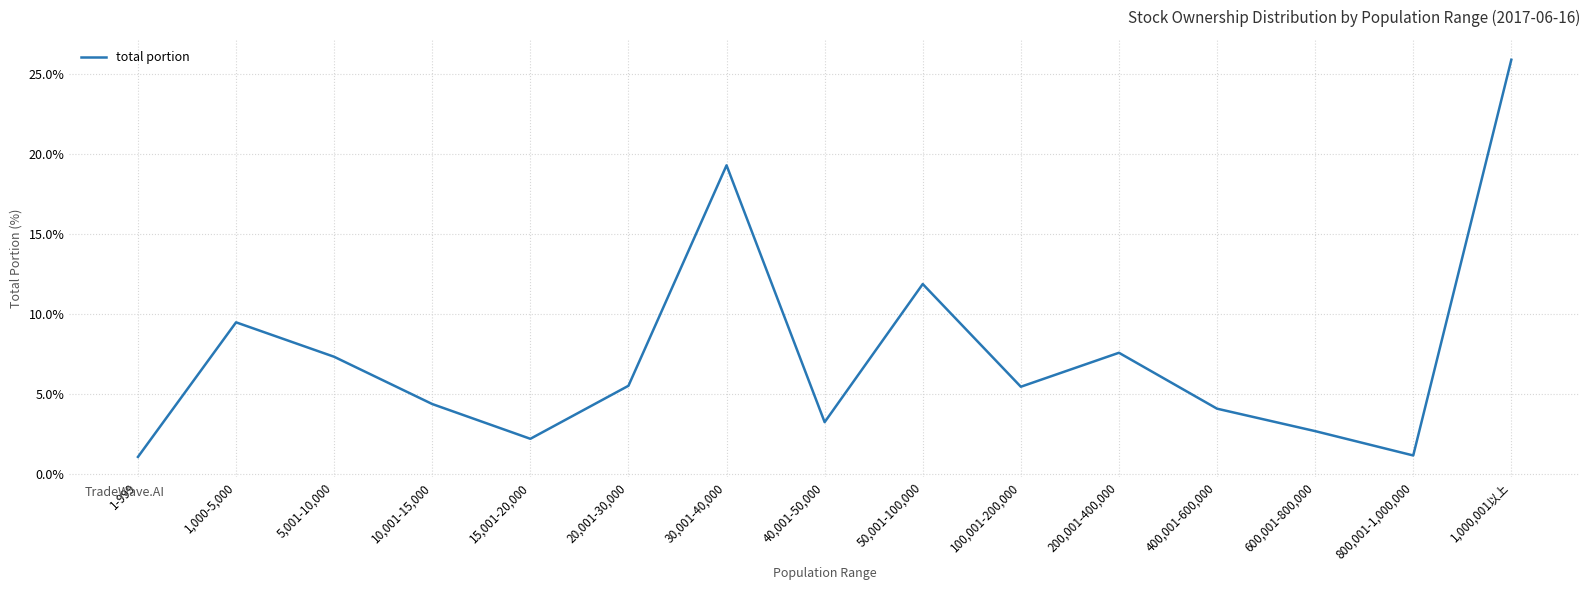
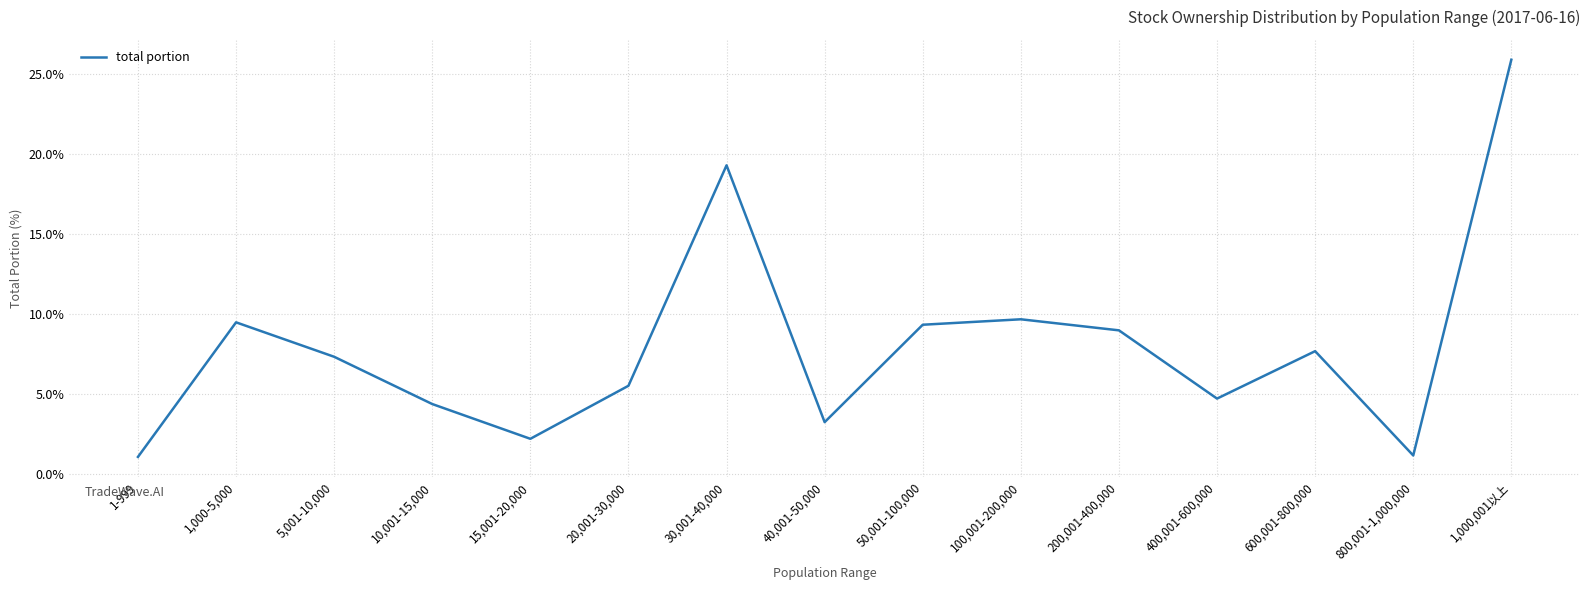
  {
    "1-999": "1.1%",
    "1,000-5,000": "9.5%",
    "5,001-10,000": "7.3%",
    "10,001-15,000": "4.4%",
    "15,001-20,000": "2.2%",
    "20,001-30,000": "5.5%",
    "30,001-40,000": "19.3%",
    "40,001-50,000": "3.2%",
-   "50,001-100,000": "11.9%",
-   "100,001-200,000": "5.5%",
-   "200,001-400,000": "7.6%",
-   "400,001-600,000": "4.1%",
-   "600,001-800,000": "2.7%",
+   "50,001-100,000": "9.3%",
+   "100,001-200,000": "9.7%",
+   "200,001-400,000": "9.0%",
+   "400,001-600,000": "4.7%",
+   "600,001-800,000": "7.7%",
    "800,001-1,000,000": "1.2%",
    "1,000,001以上": "25.9%"
  }
